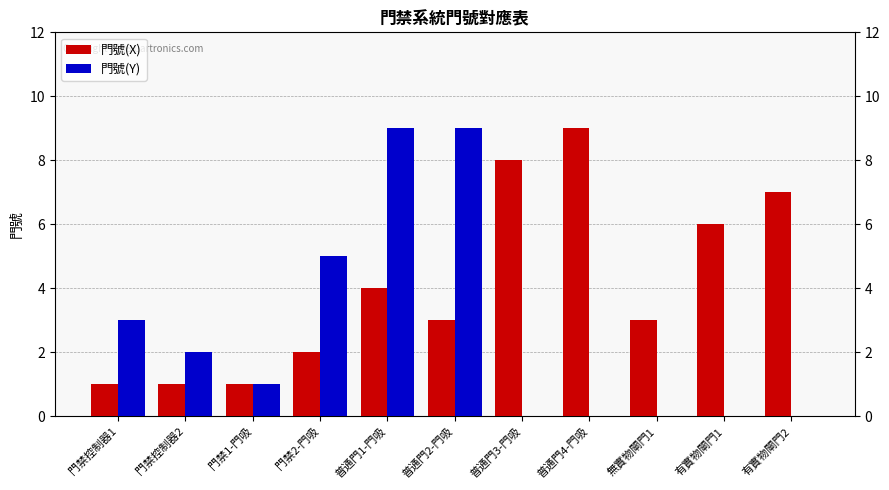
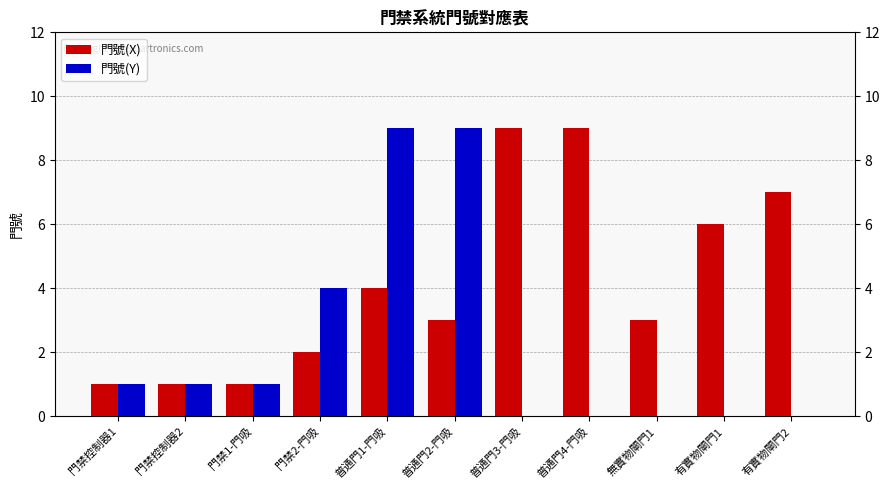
  {
    "門號(X)": {
      "門禁控制器1": 1,
      "門禁控制器2": 1,
      "門禁1-門吸": 1,
      "門禁2-門吸": 2,
      "普通門1-門吸": 4,
      "普通門2-門吸": 3,
-     "普通門3-門吸": 8,
+     "普通門3-門吸": 9,
      "普通門4-門吸": 9,
      "無實物閘門1": 3,
      "有實物閘門1": 6,
      "有實物閘門2": 7
    },
    "門號(Y)": {
-     "門禁控制器1": 3,
-     "門禁控制器2": 2,
+     "門禁控制器1": 1,
+     "門禁控制器2": 1,
      "門禁1-門吸": 1,
-     "門禁2-門吸": 5,
+     "門禁2-門吸": 4,
      "普通門1-門吸": 9,
      "普通門2-門吸": 9,
      "普通門3-門吸": 0,
      "普通門4-門吸": 0,
      "無實物閘門1": 0,
      "有實物閘門1": 0,
      "有實物閘門2": 0
    }
  }
